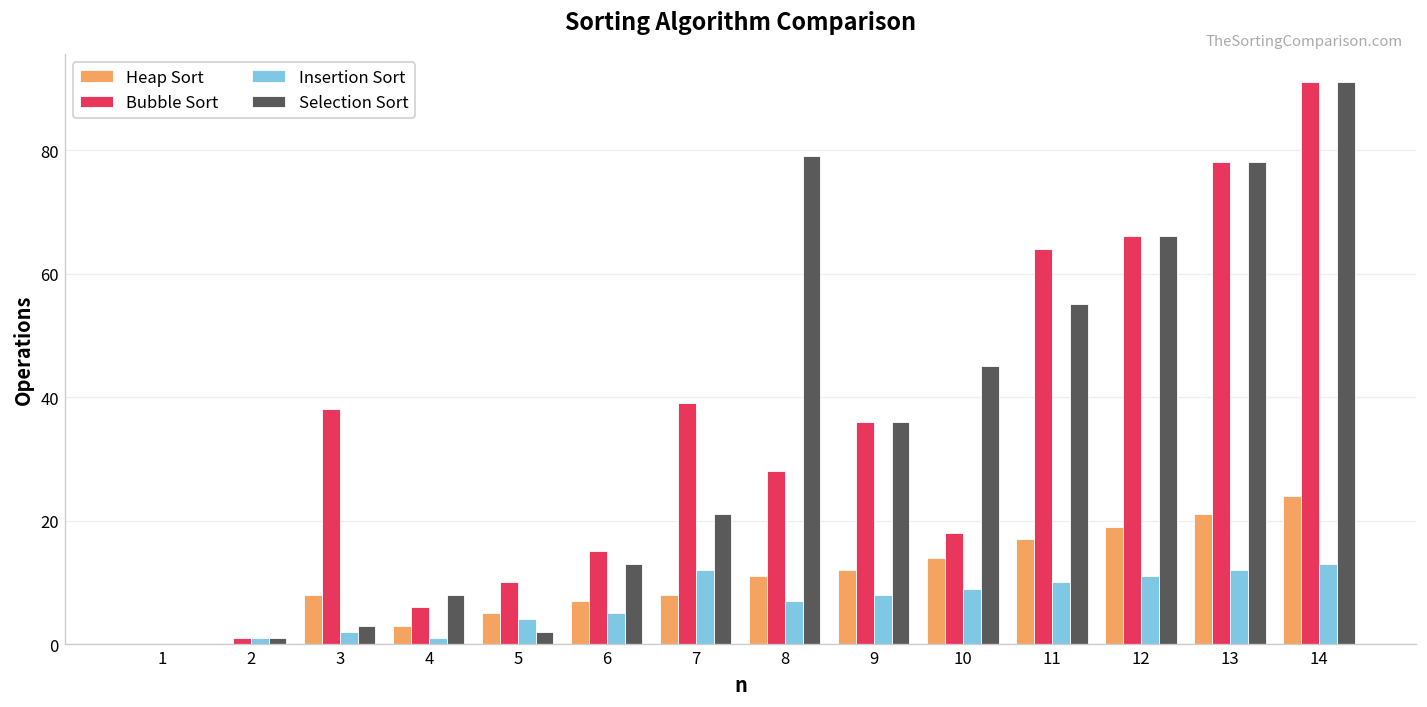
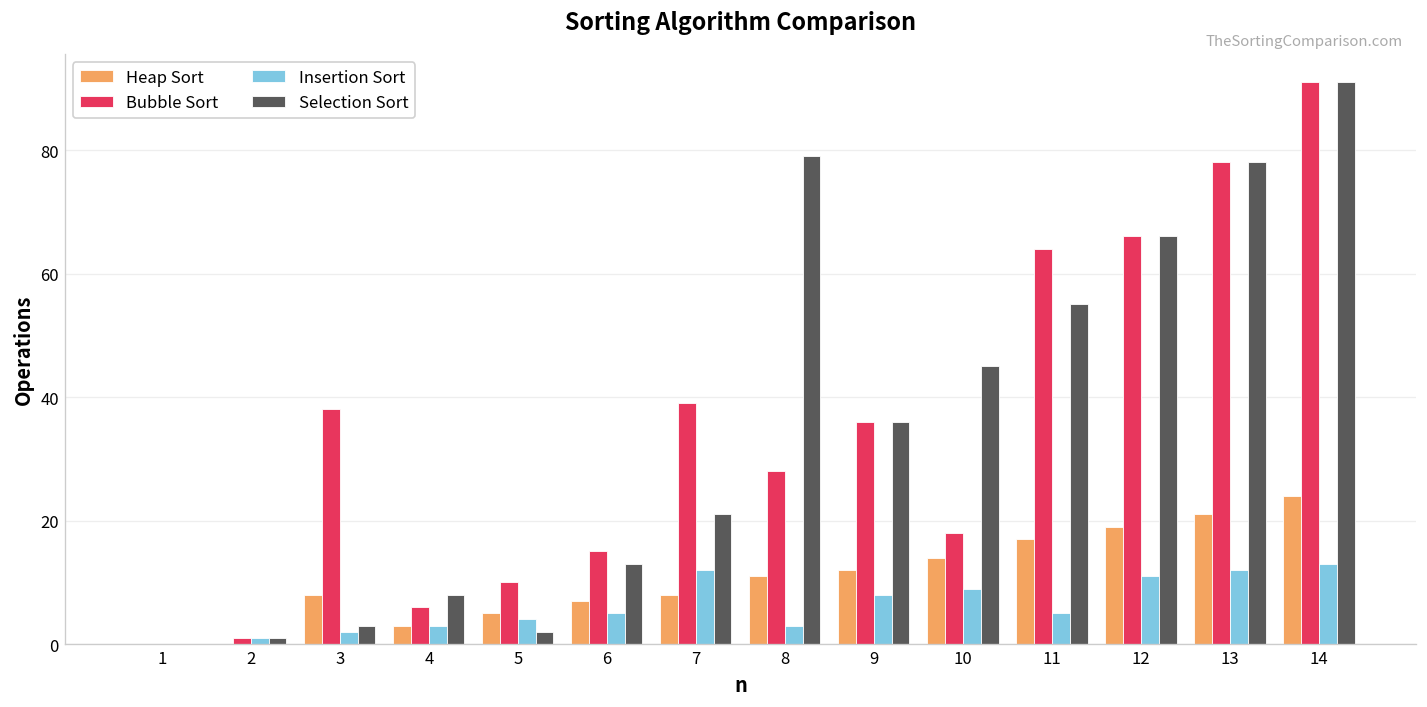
  {
    "Heap Sort": {
      "1": 0,
      "2": 0,
      "3": 8,
      "4": 3,
      "5": 5,
      "6": 7,
      "7": 8,
      "8": 11,
      "9": 12,
      "10": 14,
      "11": 17,
      "12": 19,
      "13": 21,
      "14": 24
    },
    "Bubble Sort": {
      "1": 0,
      "2": 1,
      "3": 38,
      "4": 6,
      "5": 10,
      "6": 15,
      "7": 39,
      "8": 28,
      "9": 36,
      "10": 18,
      "11": 64,
      "12": 66,
      "13": 78,
      "14": 91
    },
    "Insertion Sort": {
      "1": 0,
      "2": 1,
      "3": 2,
-     "4": 1,
+     "4": 3,
      "5": 4,
      "6": 5,
      "7": 12,
-     "8": 7,
+     "8": 3,
      "9": 8,
      "10": 9,
-     "11": 10,
+     "11": 5,
      "12": 11,
      "13": 12,
      "14": 13
    },
    "Selection Sort": {
      "1": 0,
      "2": 1,
      "3": 3,
      "4": 8,
      "5": 2,
      "6": 13,
      "7": 21,
      "8": 79,
      "9": 36,
      "10": 45,
      "11": 55,
      "12": 66,
      "13": 78,
      "14": 91
    }
  }
